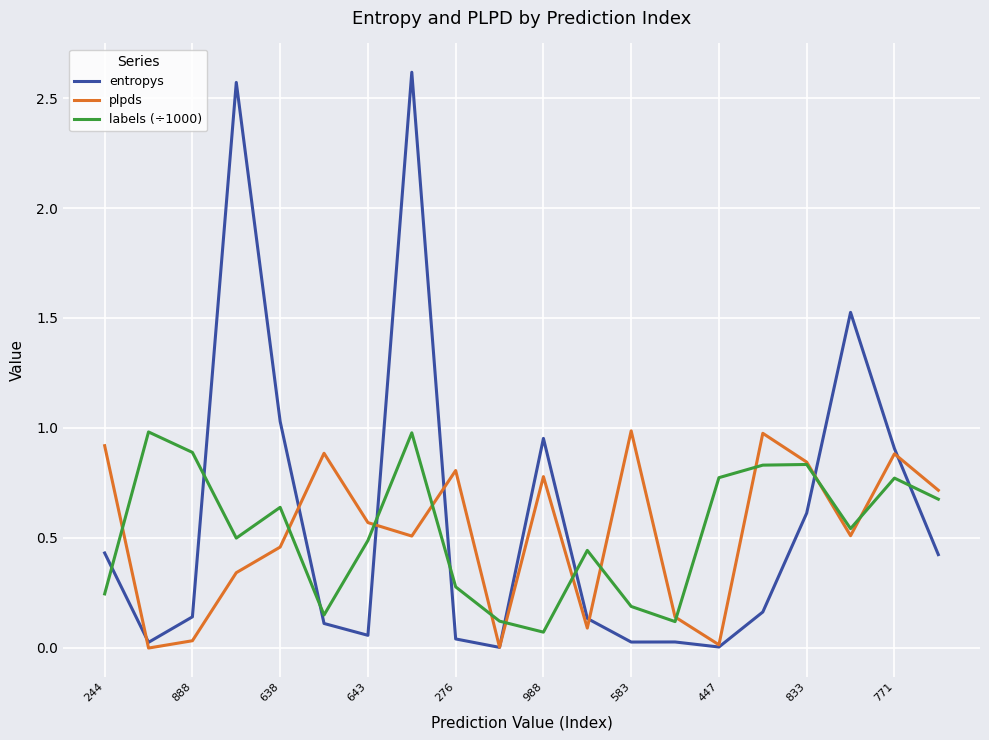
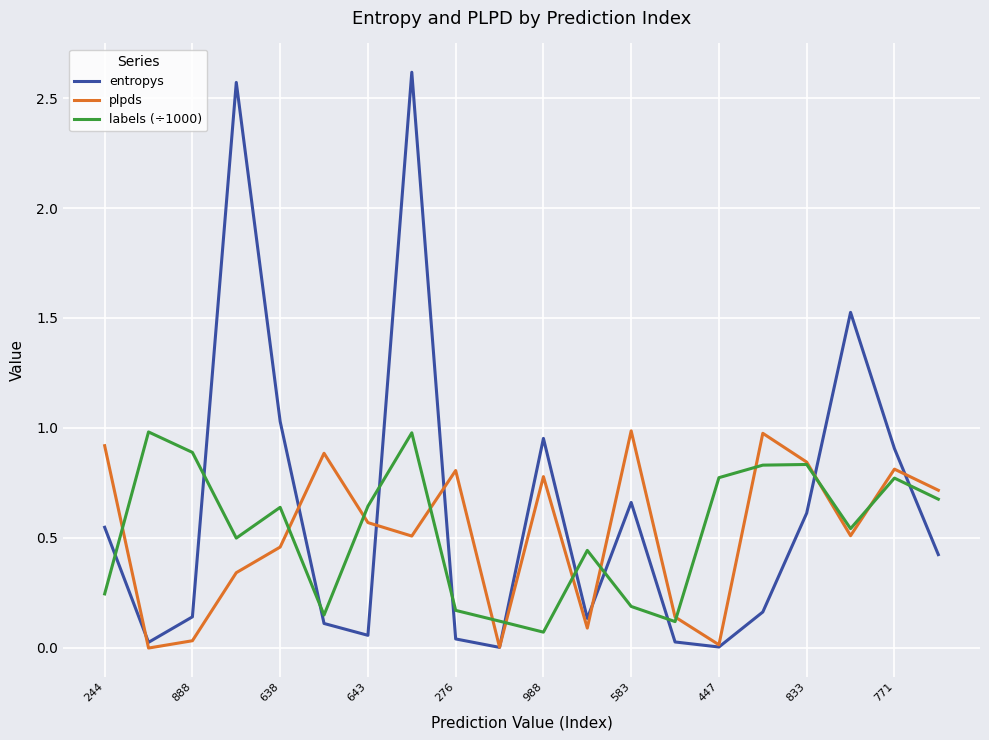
  {
    "entropys": {
-     "244": 0.43,
+     "244": 0.55,
      "888": 0.14,
      "638": 1.03,
      "643": 0.06,
      "276": 0.04,
      "988": 0.95,
-     "583": 0.02,
+     "583": 0.66,
      "833": 0.61,
      "771": 0.91
    },
    "plpds": {
      "244": 0.92,
      "888": 0.03,
      "638": 0.46,
      "643": 0.57,
      "276": 0.81,
      "988": 0.78,
      "583": 0.99,
-     "771": 0.88
+     "771": 0.81
    },
    "labels (÷1000)": {
      "244": 0.24,
      "888": 0.89,
      "638": 0.64,
-     "643": 0.49,
-     "276": 0.28,
+     "643": 0.64,
+     "276": 0.17,
      "988": 0.07,
      "583": 0.19,
      "447": 0.77,
      "771": 0.77
    }
  }
